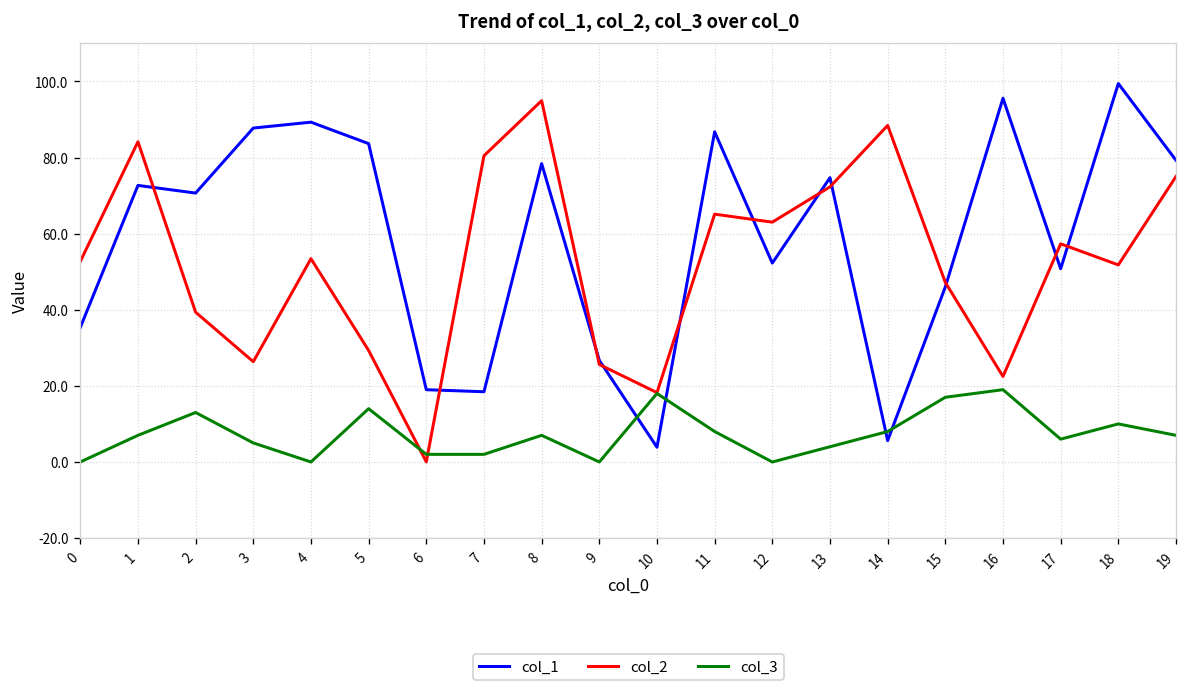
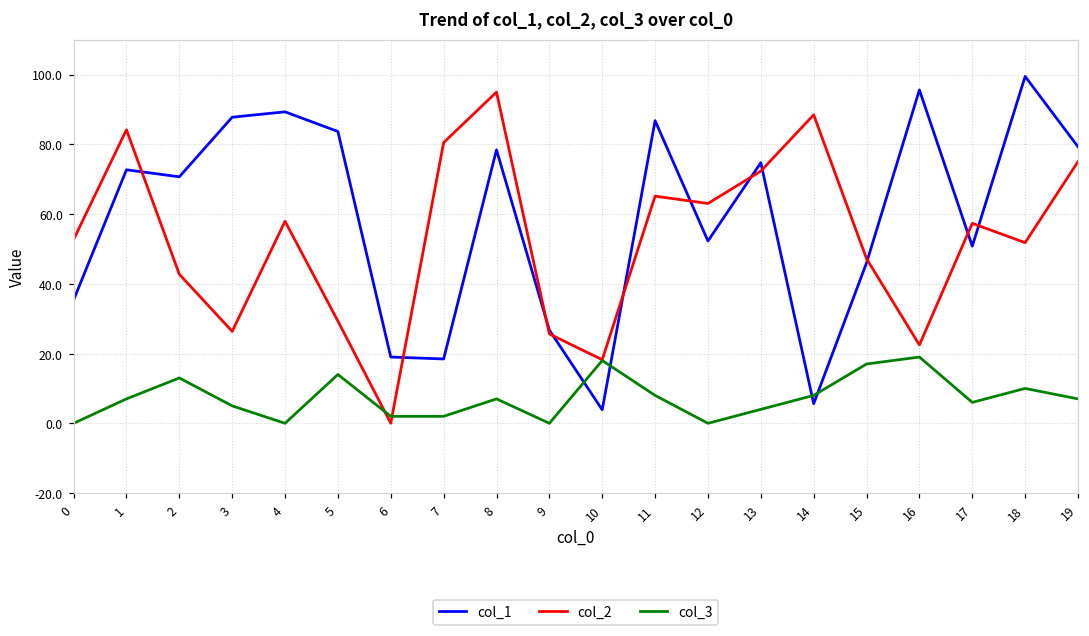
  {
    "col_1": {
      "0": 35,
      "1": 73,
      "2": 71,
      "3": 88,
      "4": 89,
      "5": 84,
      "6": 19,
      "7": 18,
      "8": 78,
      "9": 27,
      "10": 4,
      "11": 87,
      "12": 52,
      "13": 75,
      "14": 6,
      "15": 46,
      "16": 96,
      "17": 51,
      "18": 99,
      "19": 79
    },
    "col_2": {
      "0": 53,
      "1": 84,
-     "2": 39,
+     "2": 43,
      "3": 26,
-     "4": 53,
+     "4": 58,
      "5": 29,
      "6": 0,
      "7": 80,
      "8": 95,
      "9": 26,
      "11": 65,
      "12": 63,
      "13": 72,
      "14": 88,
      "15": 47,
      "16": 22,
      "17": 57,
      "18": 52,
      "19": 75
    },
    "col_3": {
      "0": 0,
      "1": 7,
      "2": 13,
      "3": 5,
      "4": 0,
      "5": 14,
      "6": 2,
      "7": 2,
      "8": 7,
      "9": 0,
      "11": 8,
      "12": 0,
      "13": 4,
      "14": 8,
      "15": 17,
      "16": 19,
      "17": 6,
      "18": 10,
      "19": 7
    }
  }
